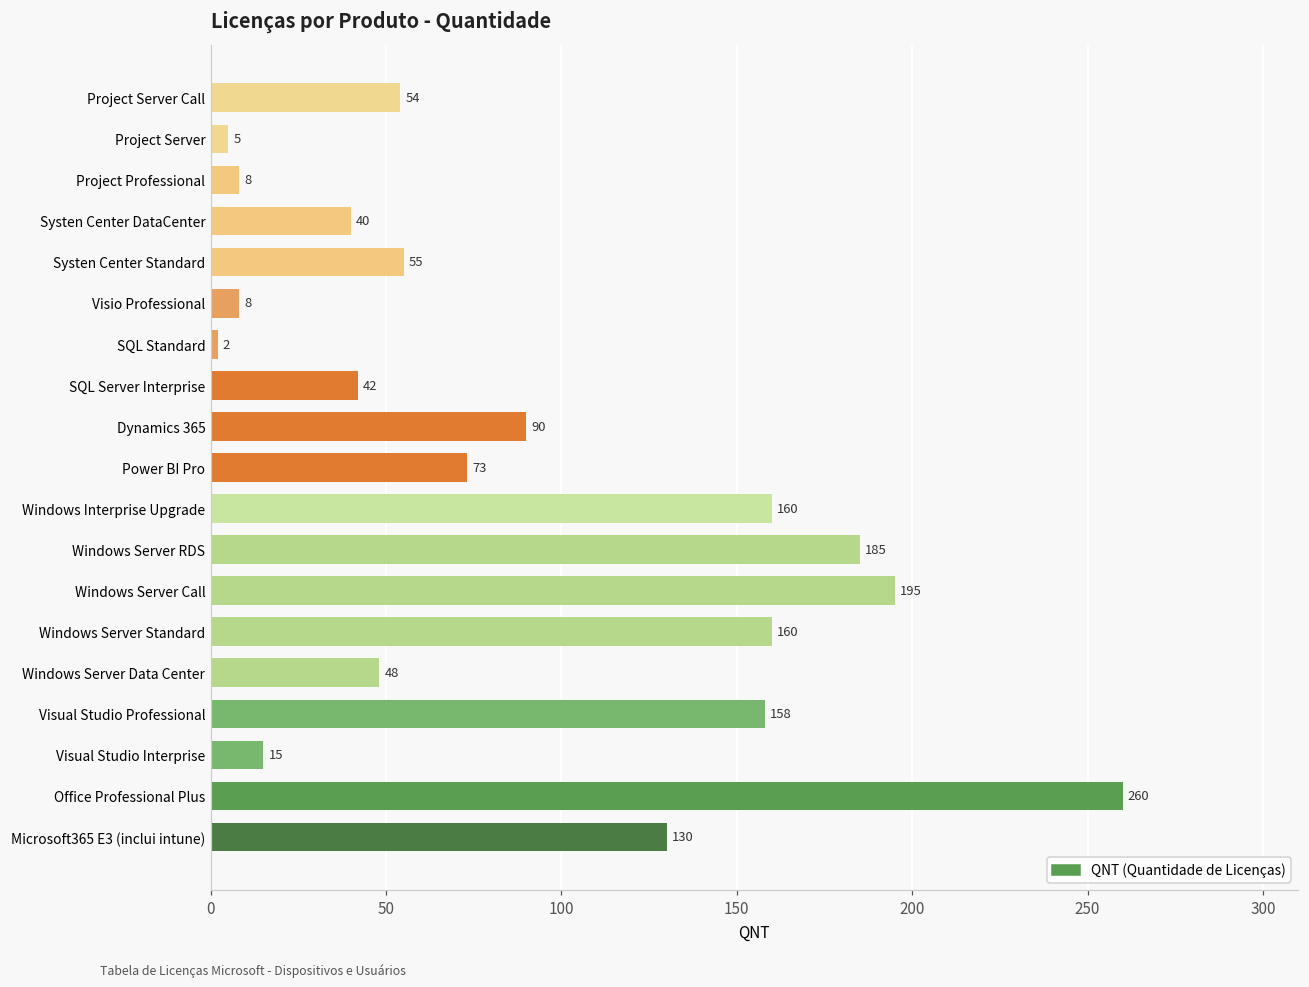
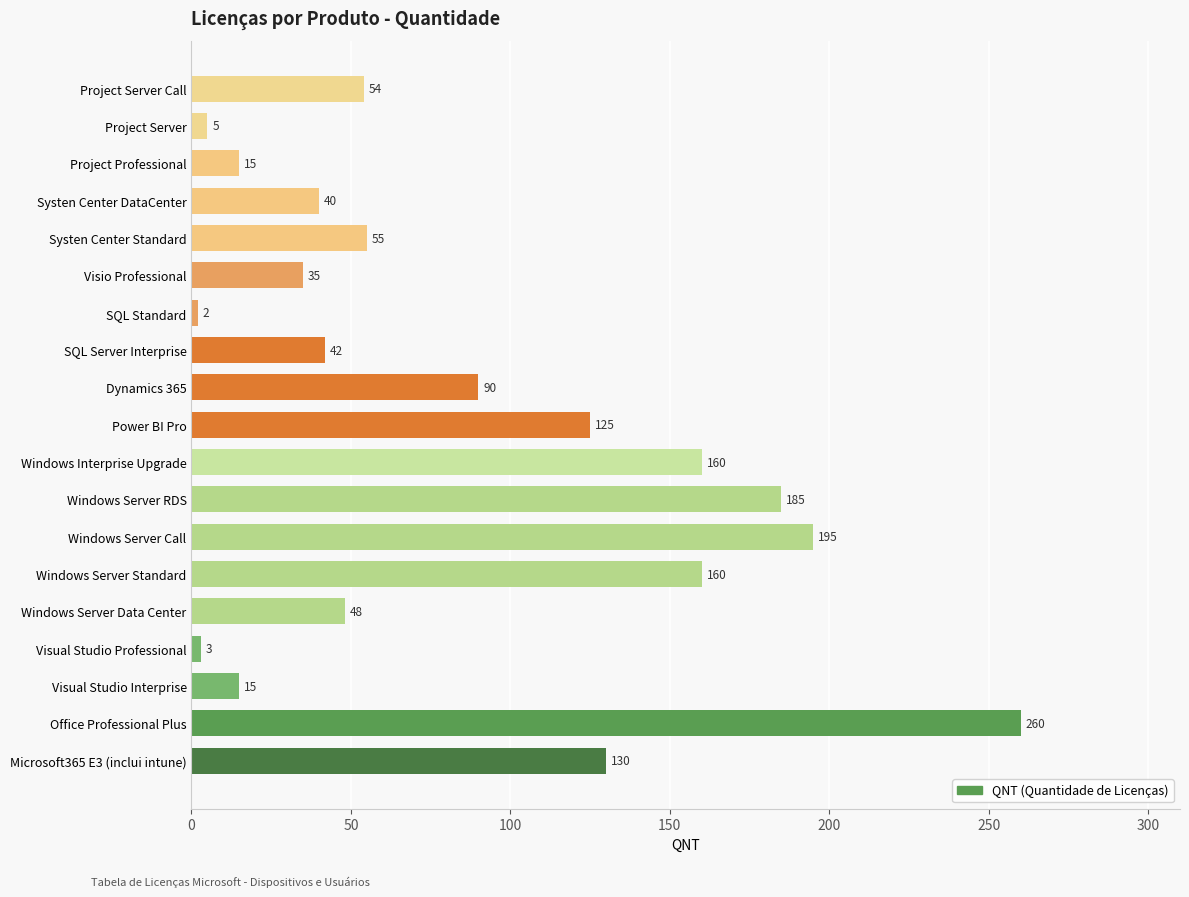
  {
    "Project Server Call": 54,
    "Project Server": 5,
-   "Project Professional": 8,
+   "Project Professional": 15,
    "Systen Center DataCenter": 40,
    "Systen Center Standard": 55,
-   "Visio Professional": 8,
+   "Visio Professional": 35,
    "SQL Standard": 2,
    "SQL Server Interprise": 42,
    "Dynamics 365": 90,
-   "Power BI Pro": 73,
+   "Power BI Pro": 125,
    "Windows Interprise Upgrade": 160,
    "Windows Server RDS": 185,
    "Windows Server Call": 195,
    "Windows Server Standard": 160,
    "Windows Server Data Center": 48,
-   "Visual Studio Professional": 158,
+   "Visual Studio Professional": 3,
    "Visual Studio Interprise": 15,
    "Office Professional Plus": 260,
    "Microsoft365 E3 (inclui intune)": 130
  }
